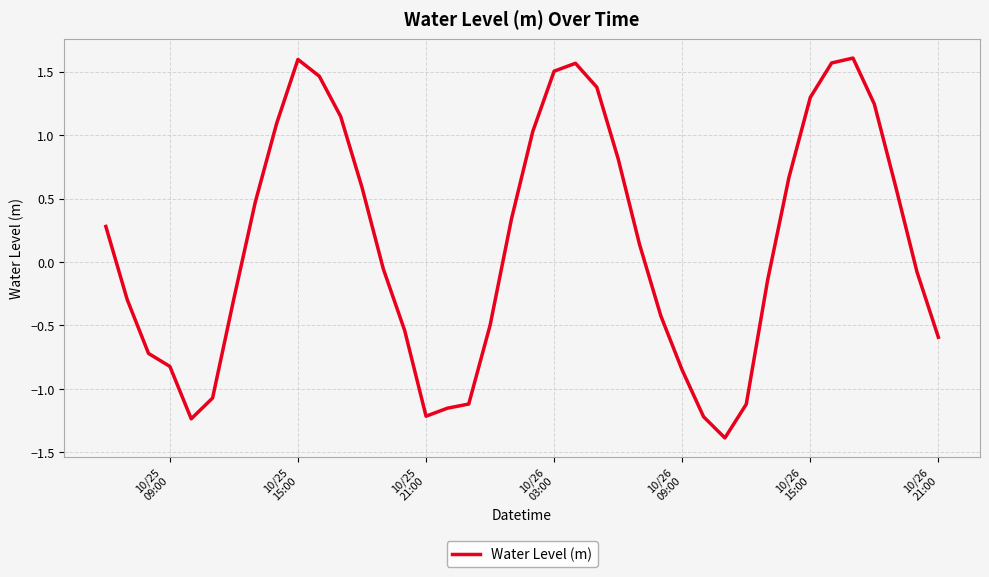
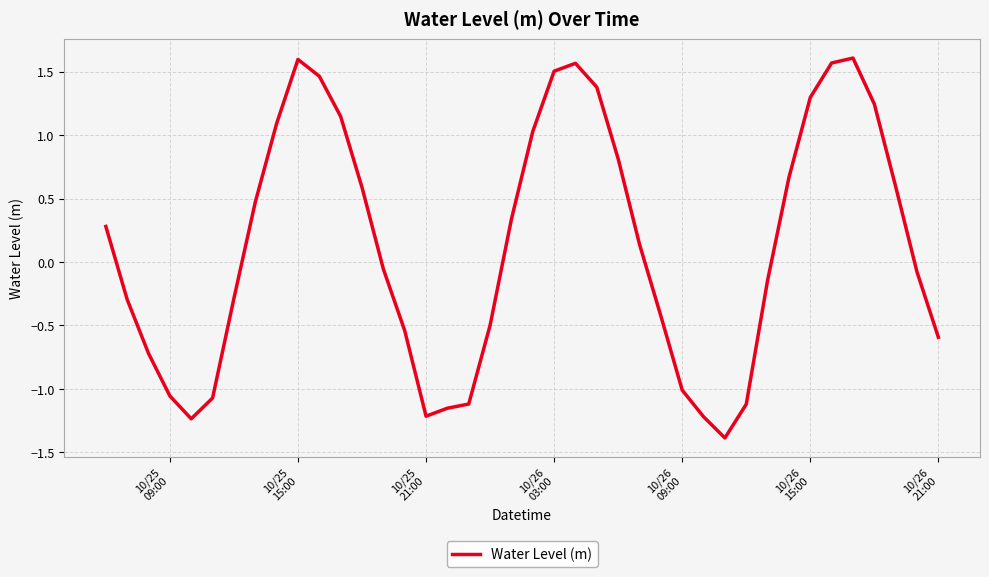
  {
-   "10/25 09:00": -0.82,
+   "10/25 09:00": -1.06,
    "10/25 15:00": 1.60,
    "10/25 21:00": -1.21,
    "10/26 03:00": 1.50,
-   "10/26 09:00": -0.85,
+   "10/26 09:00": -1.01,
    "10/26 15:00": 1.30,
    "10/26 21:00": -0.59
  }
